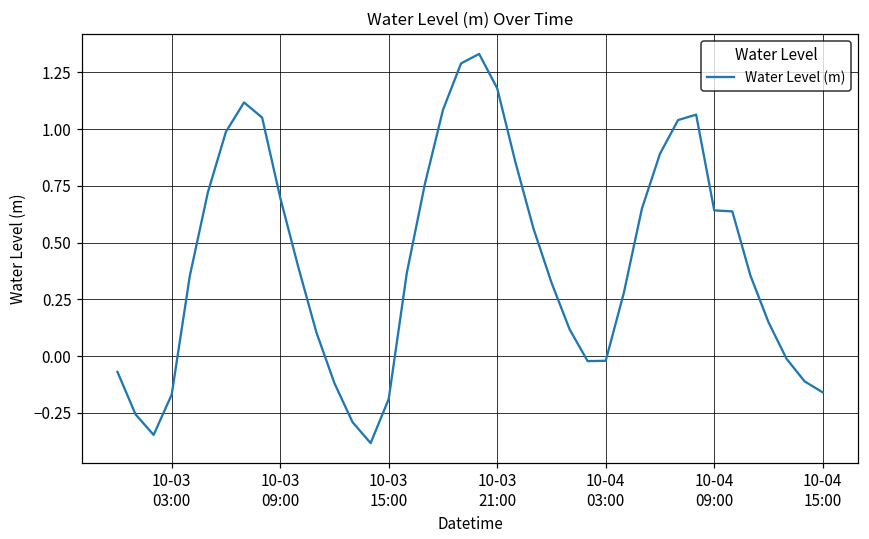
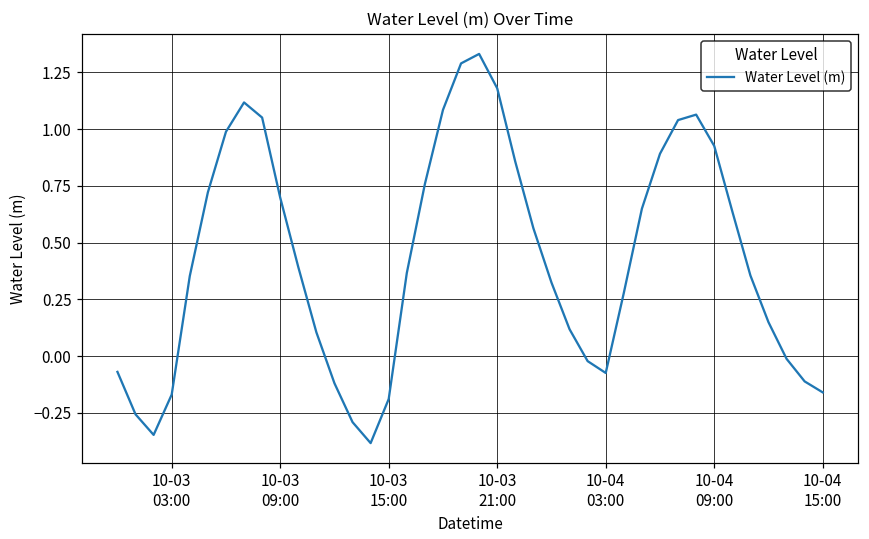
  {
    "10-03 03:00": -0.17,
    "10-03 09:00": 0.70,
    "10-03 15:00": -0.19,
    "10-03 21:00": 1.18,
-   "10-04 03:00": -0.02,
-   "10-04 09:00": 0.64,
+   "10-04 03:00": -0.07,
+   "10-04 09:00": 0.93,
    "10-04 15:00": -0.16
  }
